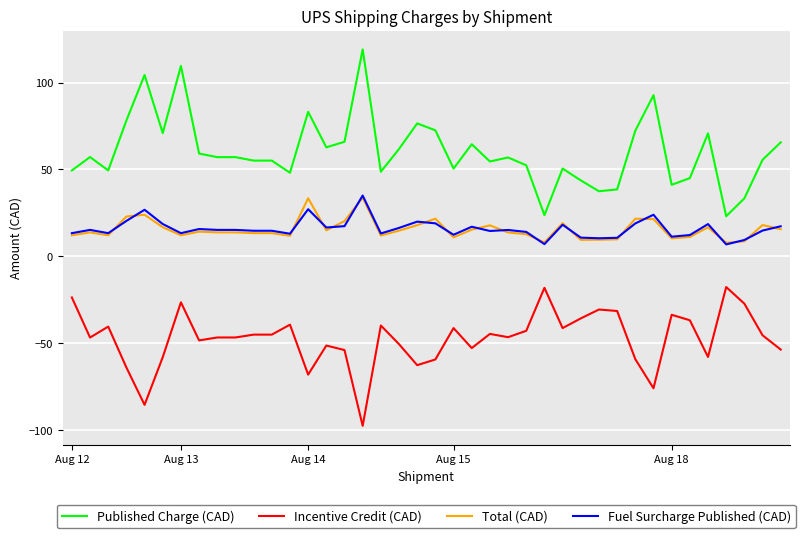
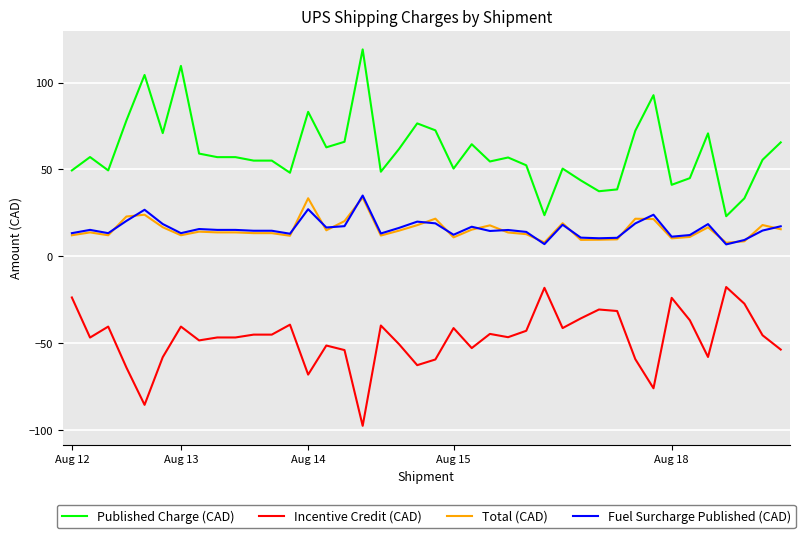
  {
    "Published Charge (CAD)": {
      "Aug 12": 49,
      "Aug 13": 110,
      "Aug 14": 83,
      "Aug 15": 51,
      "Aug 18": 41
    },
    "Incentive Credit (CAD)": {
      "Aug 12": -24,
-     "Aug 13": -27,
+     "Aug 13": -41,
      "Aug 14": -68,
      "Aug 15": -41,
-     "Aug 18": -34
+     "Aug 18": -24
    },
    "Total (CAD)": {
      "Aug 14": 33,
      "Aug 15": 11
    },
    "Fuel Surcharge Published (CAD)": {
      "Aug 14": 27,
      "Aug 15": 12
    }
  }
